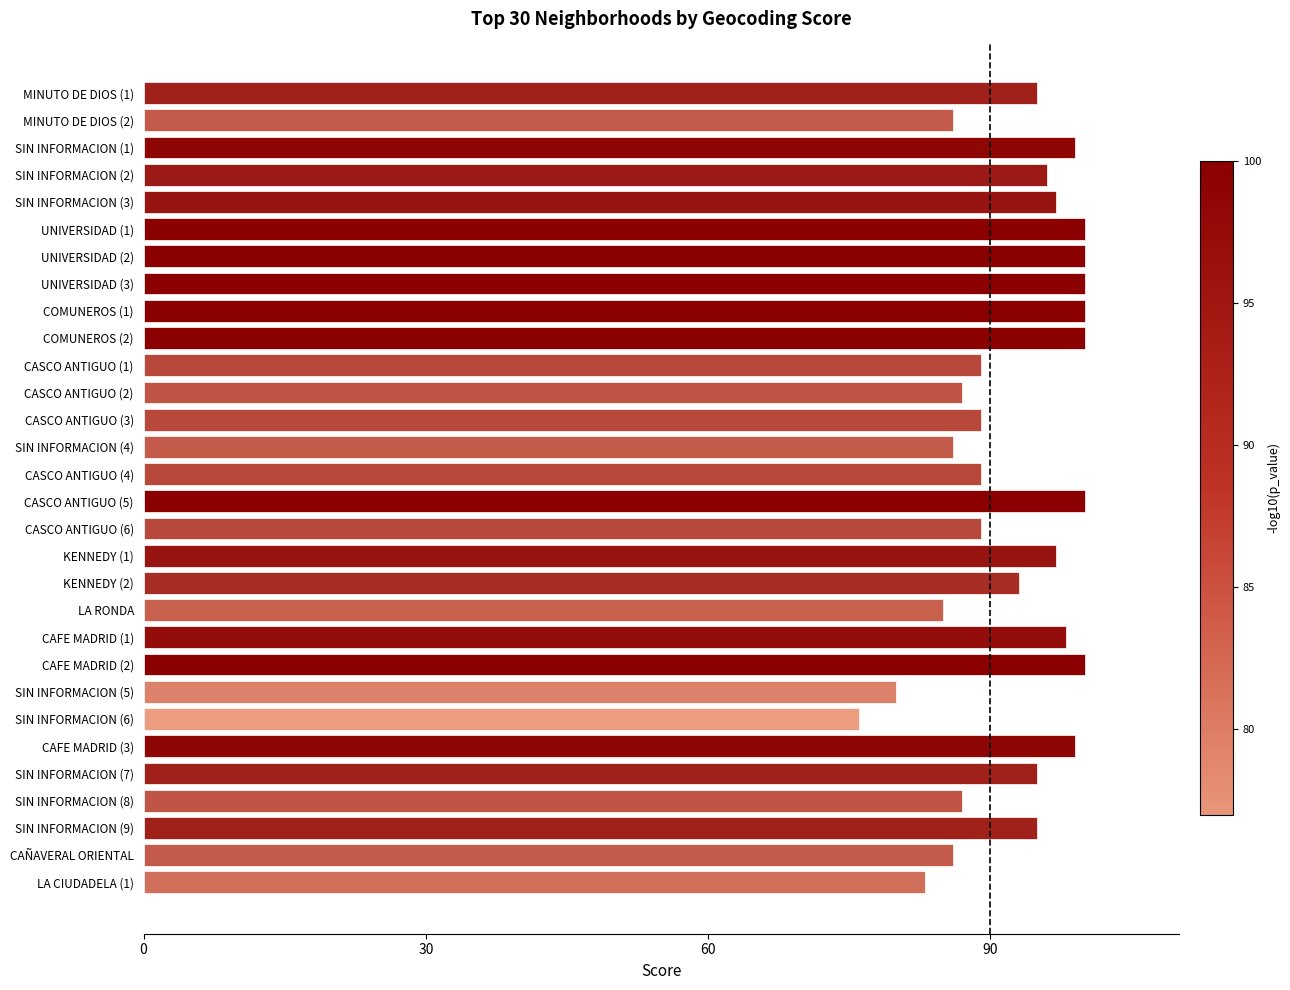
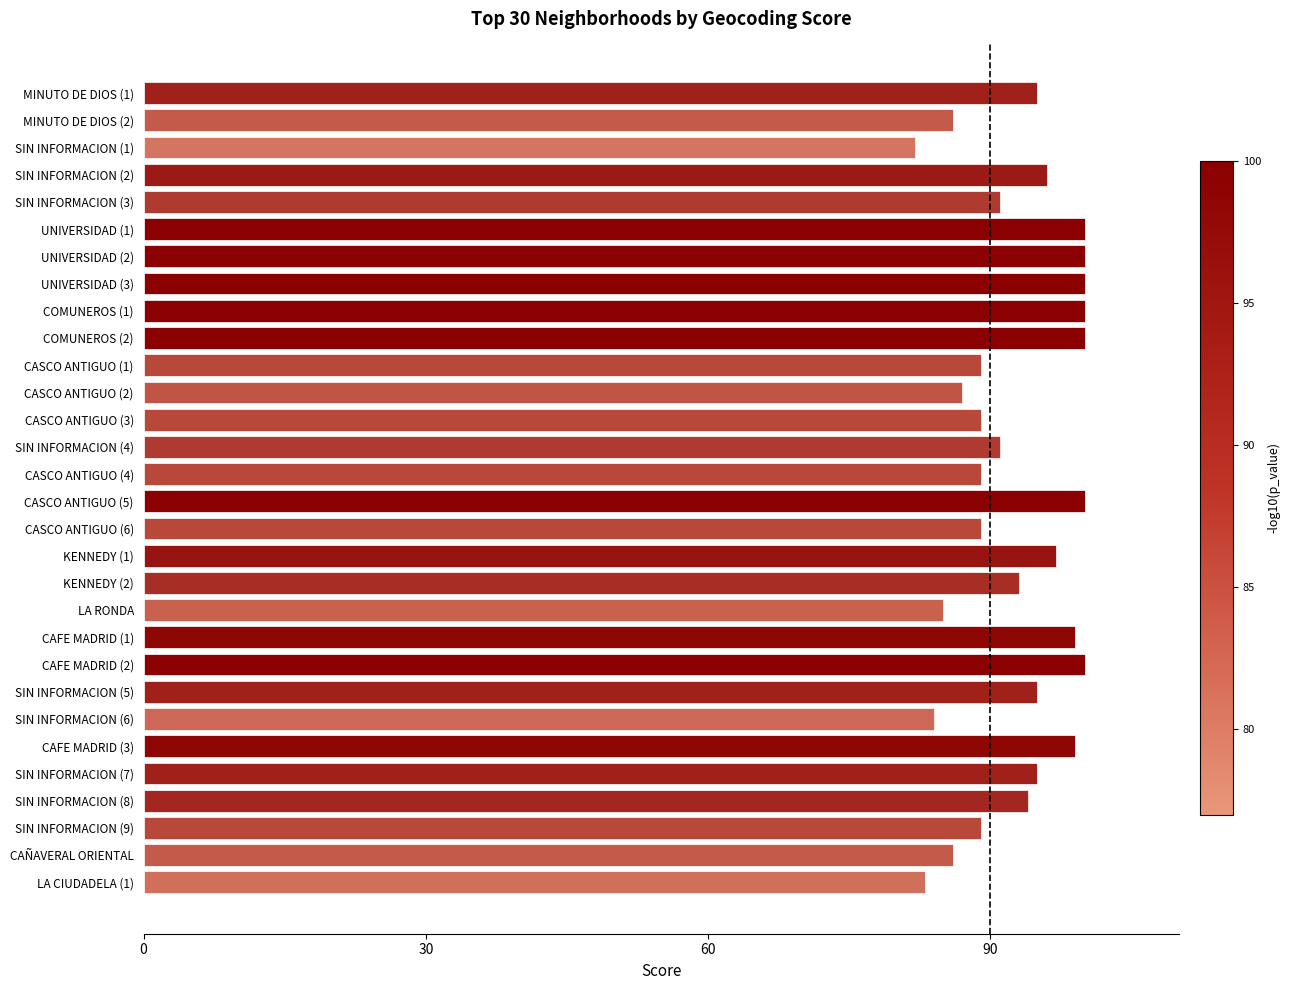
  {
    "MINUTO DE DIOS (1)": 95,
    "MINUTO DE DIOS (2)": 86,
-   "SIN INFORMACION (1)": 99,
+   "SIN INFORMACION (1)": 82,
    "SIN INFORMACION (2)": 96,
-   "SIN INFORMACION (3)": 97,
+   "SIN INFORMACION (3)": 91,
    "UNIVERSIDAD (1)": 100,
    "UNIVERSIDAD (2)": 100,
    "UNIVERSIDAD (3)": 100,
    "COMUNEROS (1)": 100,
    "COMUNEROS (2)": 100,
    "CASCO ANTIGUO (1)": 89,
    "CASCO ANTIGUO (2)": 87,
    "CASCO ANTIGUO (3)": 89,
-   "SIN INFORMACION (4)": 86,
+   "SIN INFORMACION (4)": 91,
    "CASCO ANTIGUO (4)": 89,
    "CASCO ANTIGUO (5)": 100,
    "CASCO ANTIGUO (6)": 89,
    "KENNEDY (1)": 97,
    "KENNEDY (2)": 93,
    "LA RONDA": 85,
-   "CAFE MADRID (1)": 98,
+   "CAFE MADRID (1)": 99,
    "CAFE MADRID (2)": 100,
-   "SIN INFORMACION (5)": 80,
-   "SIN INFORMACION (6)": 76,
+   "SIN INFORMACION (5)": 95,
+   "SIN INFORMACION (6)": 84,
    "CAFE MADRID (3)": 99,
    "SIN INFORMACION (7)": 95,
-   "SIN INFORMACION (8)": 87,
-   "SIN INFORMACION (9)": 95,
+   "SIN INFORMACION (8)": 94,
+   "SIN INFORMACION (9)": 89,
    "CAÑAVERAL ORIENTAL": 86,
    "LA CIUDADELA (1)": 83
  }
